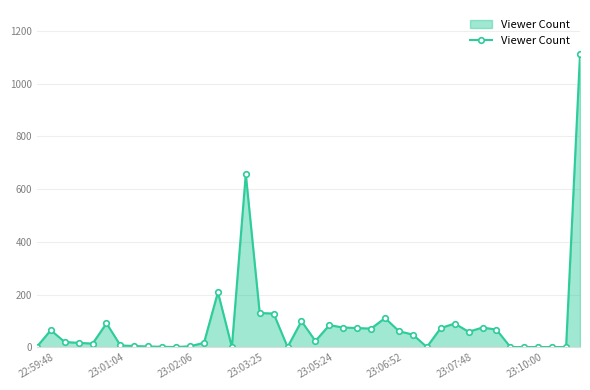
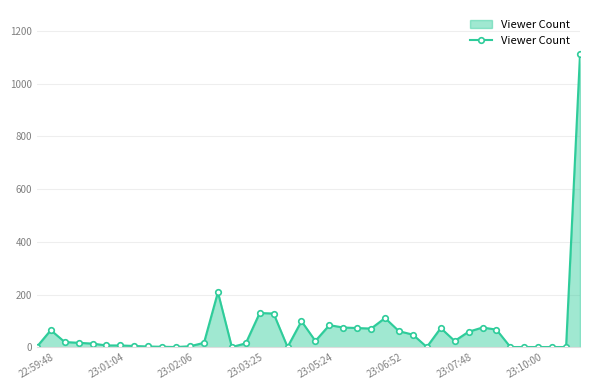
  {
    "22:59:48": 0,
-   "23:01:04": 90,
+   "23:01:04": 10,
    "23:02:06": 0,
-   "23:03:25": 660,
+   "23:03:25": 20,
    "23:05:24": 20,
    "23:06:52": 110,
-   "23:07:48": 90,
+   "23:07:48": 20,
    "23:10:00": 0
  }
